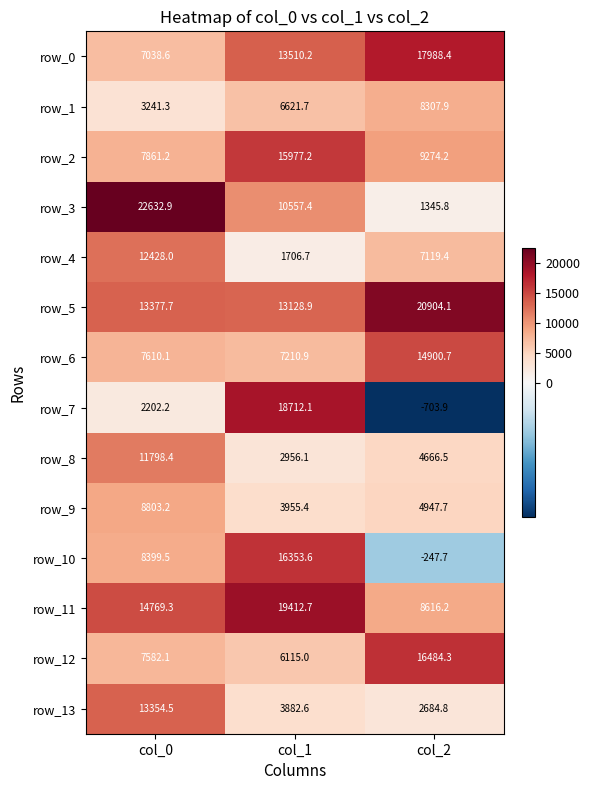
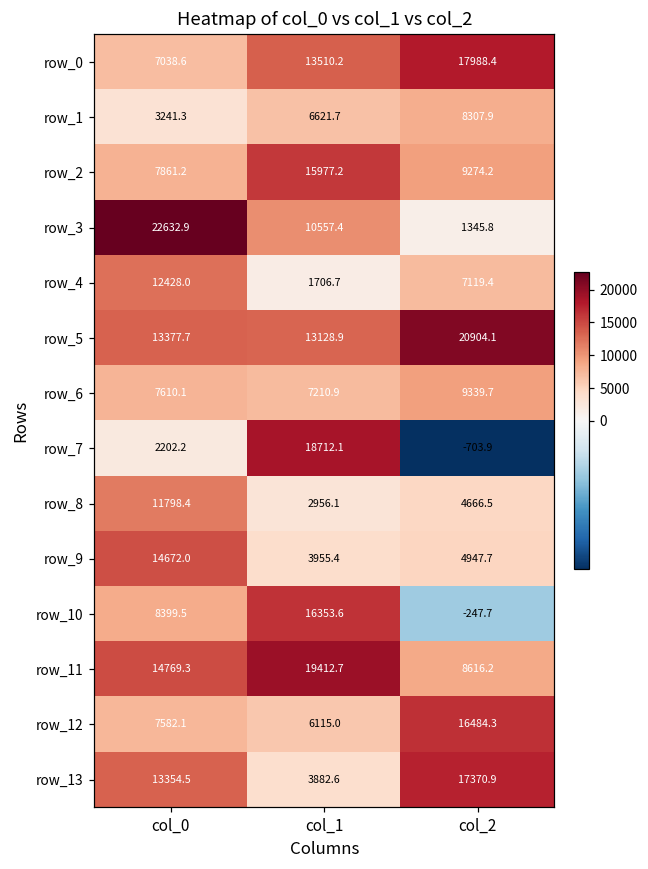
  {
    "row_0": {
      "col_0": 7038.6,
      "col_1": 13510.2,
      "col_2": 17988.4
    },
    "row_1": {
      "col_0": 3241.3,
      "col_1": 6621.7,
      "col_2": 8307.9
    },
    "row_2": {
      "col_0": 7861.2,
      "col_1": 15977.2,
      "col_2": 9274.2
    },
    "row_3": {
      "col_0": 22632.9,
      "col_1": 10557.4,
      "col_2": 1345.8
    },
    "row_4": {
      "col_0": 12428.0,
      "col_1": 1706.7,
      "col_2": 7119.4
    },
    "row_5": {
      "col_0": 13377.7,
      "col_1": 13128.9,
      "col_2": 20904.1
    },
    "row_6": {
      "col_0": 7610.1,
      "col_1": 7210.9,
-     "col_2": 14900.7
+     "col_2": 9339.7
    },
    "row_7": {
      "col_0": 2202.2,
      "col_1": 18712.1,
      "col_2": -703.9
    },
    "row_8": {
      "col_0": 11798.4,
      "col_1": 2956.1,
      "col_2": 4666.5
    },
    "row_9": {
-     "col_0": 8803.2,
+     "col_0": 14672.0,
      "col_1": 3955.4,
      "col_2": 4947.7
    },
    "row_10": {
      "col_0": 8399.5,
      "col_1": 16353.6,
      "col_2": -247.7
    },
    "row_11": {
      "col_0": 14769.3,
      "col_1": 19412.7,
      "col_2": 8616.2
    },
    "row_12": {
      "col_0": 7582.1,
      "col_1": 6115.0,
      "col_2": 16484.3
    },
    "row_13": {
      "col_0": 13354.5,
      "col_1": 3882.6,
-     "col_2": 2684.8
+     "col_2": 17370.9
    }
  }
